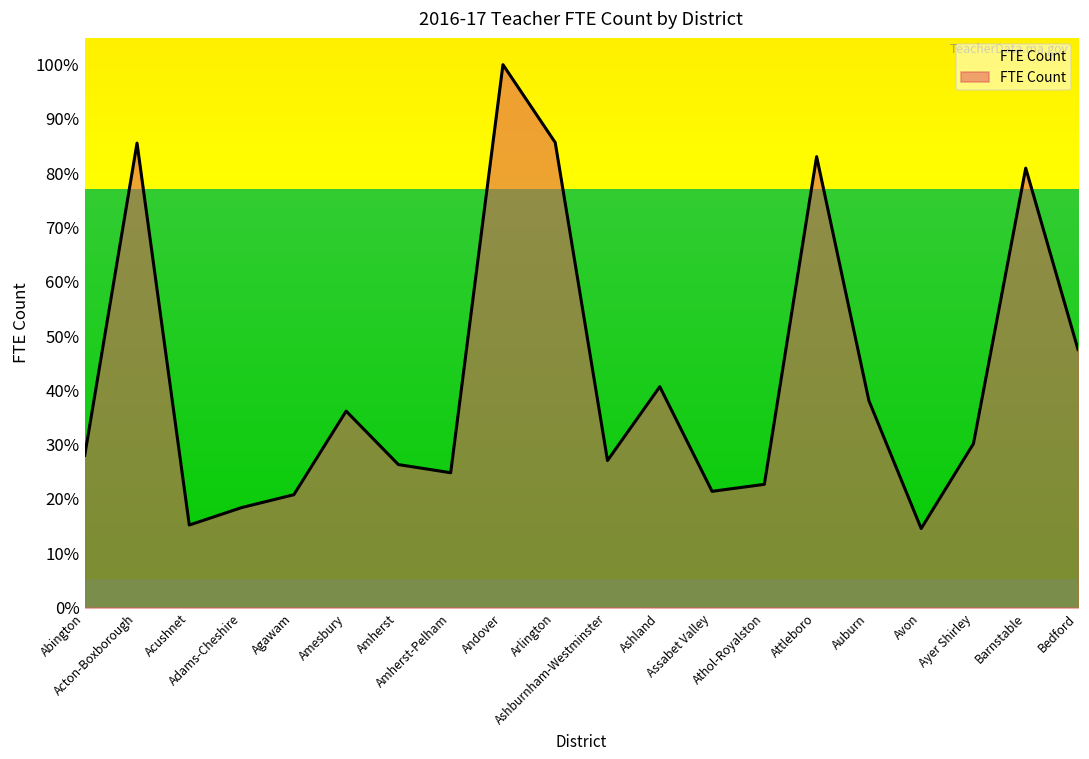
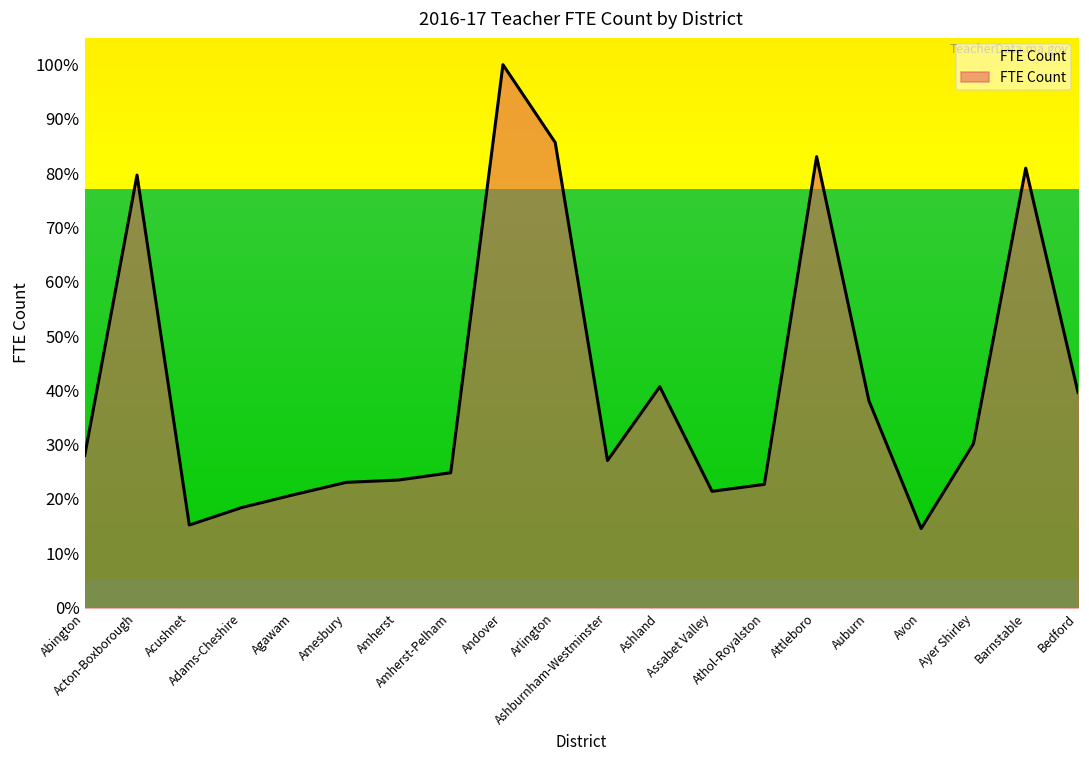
  {
    "Abington": "28%",
-   "Acton-Boxborough": "86%",
+   "Acton-Boxborough": "80%",
    "Acushnet": "15%",
    "Adams-Cheshire": "18%",
    "Agawam": "21%",
-   "Amesbury": "36%",
-   "Amherst": "26%",
+   "Amesbury": "23%",
+   "Amherst": "23%",
    "Amherst-Pelham": "25%",
    "Andover": "100%",
    "Arlington": "86%",
    "Ashburnham-Westminster": "27%",
    "Ashland": "41%",
    "Assabet Valley": "21%",
    "Athol-Royalston": "23%",
    "Attleboro": "83%",
    "Auburn": "38%",
    "Avon": "15%",
    "Ayer Shirley": "30%",
    "Barnstable": "81%",
-   "Bedford": "48%"
+   "Bedford": "40%"
  }
